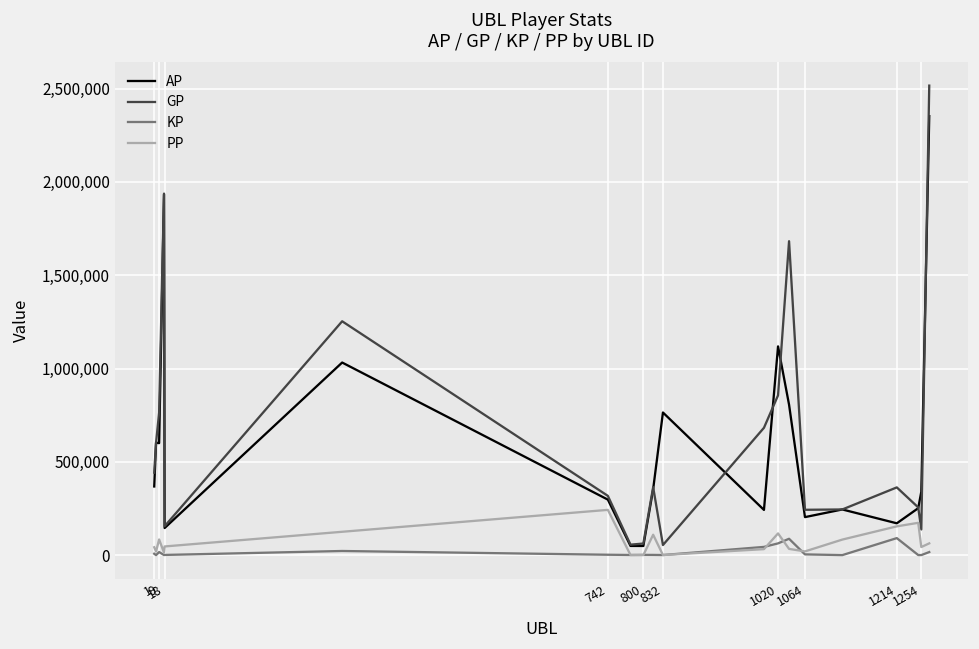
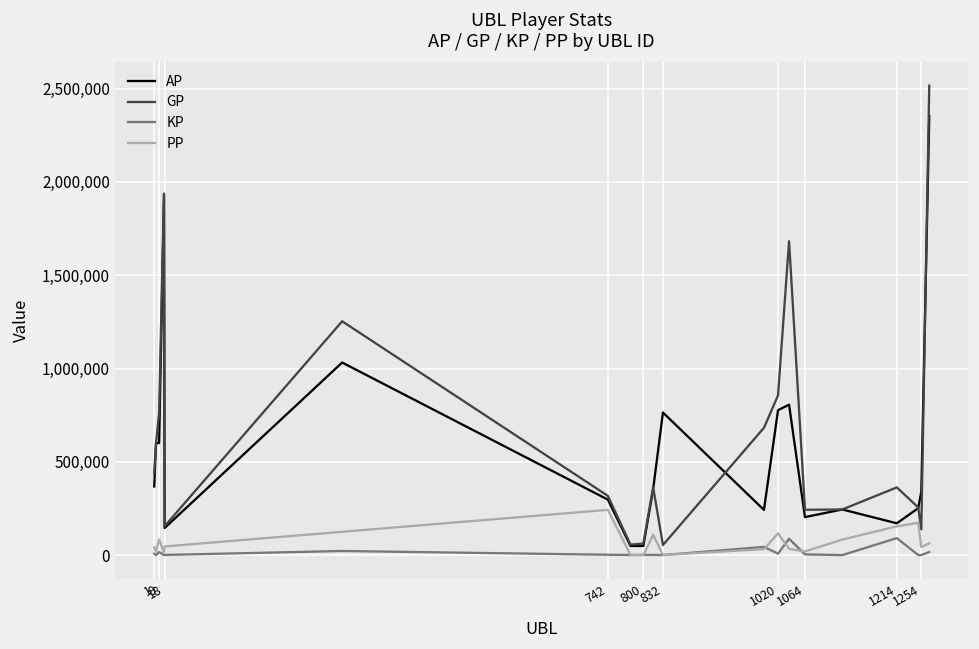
  {
    "AP": {
      "1": "370,000",
      "9": "600,000",
      "742": "300,000",
      "832": "760,000",
-     "1020": "1,120,000",
+     "1020": "780,000",
      "1064": "200,000",
      "1214": "170,000",
      "1254": "340,000"
    },
    "GP": {
      "1": "440,000",
      "9": "760,000",
      "742": "320,000",
      "832": "50,000",
      "1020": "860,000",
      "1064": "240,000",
      "1214": "360,000",
      "1254": "140,000"
    },
    "KP": {
      "1": "10,000",
      "9": "20,000",
      "742": "0",
-     "1020": "60,000",
+     "1020": "10,000",
      "1064": "0",
      "1214": "90,000",
      "1254": "0"
    },
    "PP": {
      "1": "40,000",
      "9": "80,000",
      "18": "50,000",
      "742": "240,000",
      "1020": "120,000",
      "1064": "20,000",
      "1214": "150,000",
      "1254": "40,000"
    }
  }
